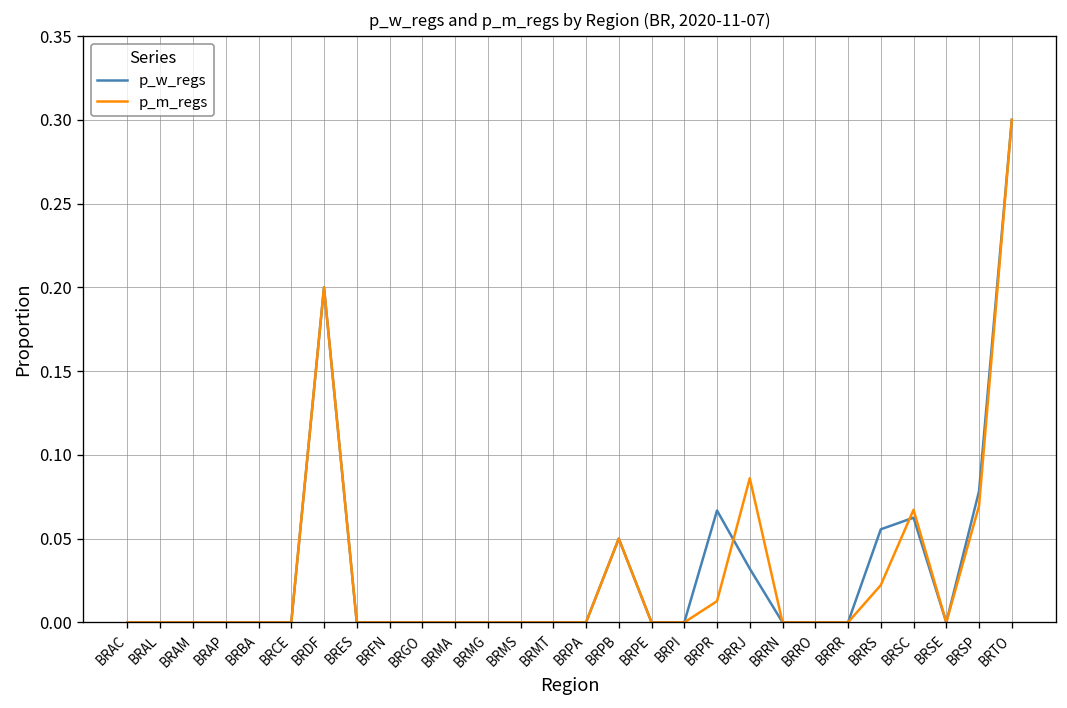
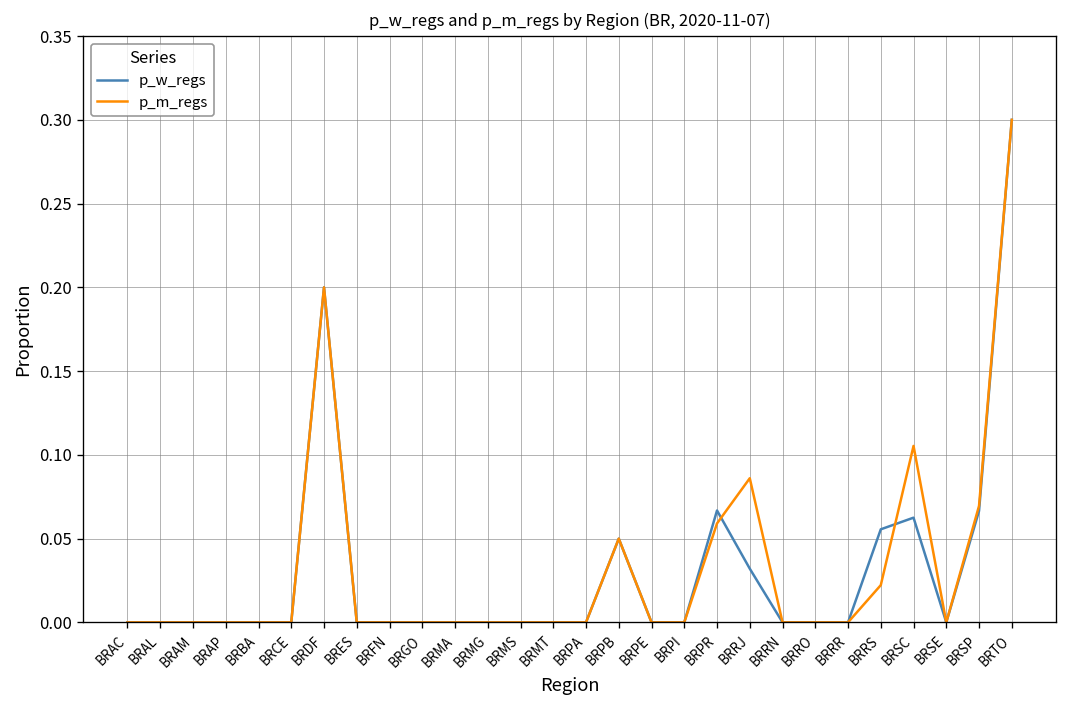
  {
    "p_w_regs": {
      "BRPR": 0.067,
      "BRRJ": 0.032,
      "BRRS": 0.056,
      "BRSC": 0.063,
-     "BRSP": 0.078
+     "BRSP": 0.067
    },
    "p_m_regs": {
-     "BRPR": 0.013,
+     "BRPR": 0.059,
      "BRRJ": 0.086,
      "BRRS": 0.022,
-     "BRSC": 0.067,
+     "BRSC": 0.105,
      "BRSP": 0.070
    }
  }
